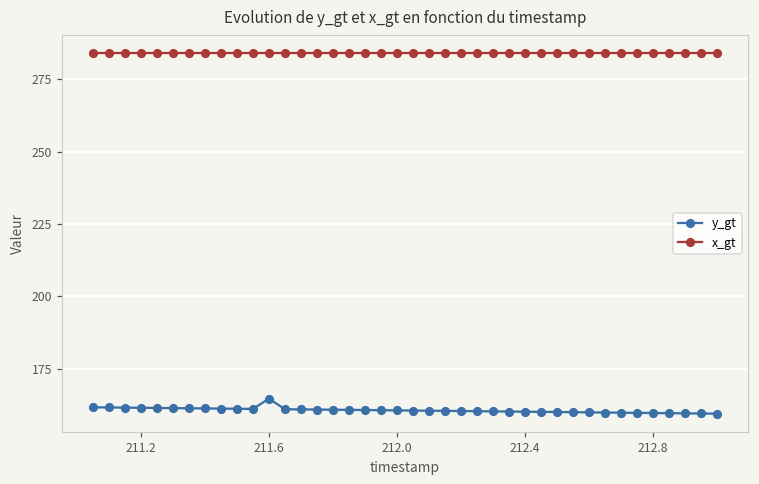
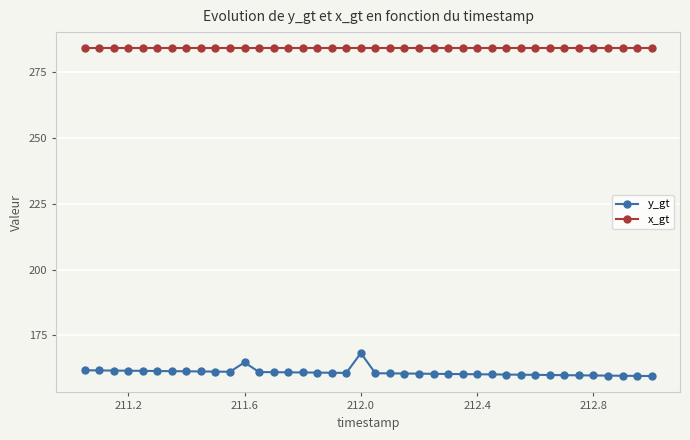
  {
    "y_gt": {
      "211.2": 162,
      "211.6": 165,
-     "212.0": 161,
+     "212.0": 168,
      "212.4": 160,
      "212.8": 160
    },
    "x_gt": {
      "211.2": 284,
      "211.6": 284,
      "212.0": 284,
      "212.4": 284,
      "212.8": 284
    }
  }
